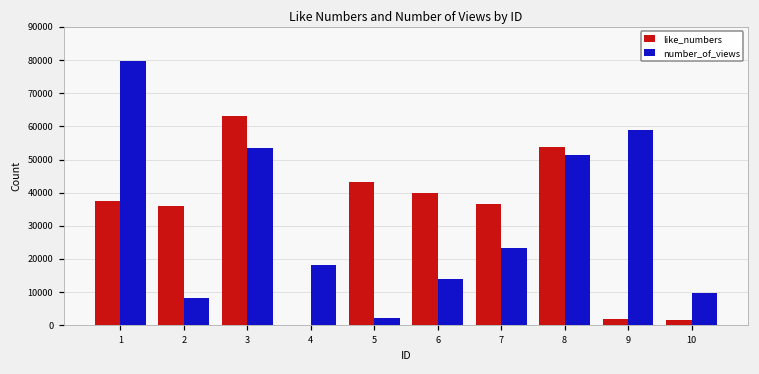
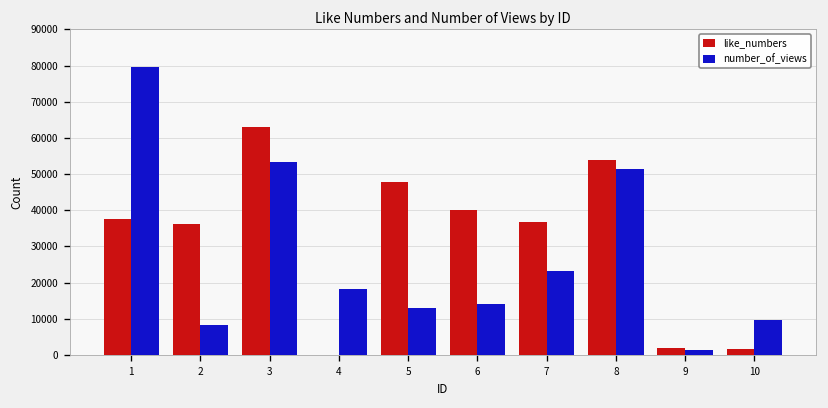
  {
    "like_numbers": {
      "1": 37000,
      "2": 36000,
      "3": 63000,
-     "5": 43000,
+     "5": 48000,
      "6": 40000,
      "7": 37000,
      "8": 54000,
      "9": 2000,
      "10": 2000
    },
    "number_of_views": {
      "1": 80000,
      "2": 8000,
      "3": 53000,
      "4": 18000,
-     "5": 2000,
+     "5": 13000,
      "6": 14000,
      "7": 23000,
      "8": 51000,
-     "9": 59000,
+     "9": 1000,
      "10": 10000
    }
  }
